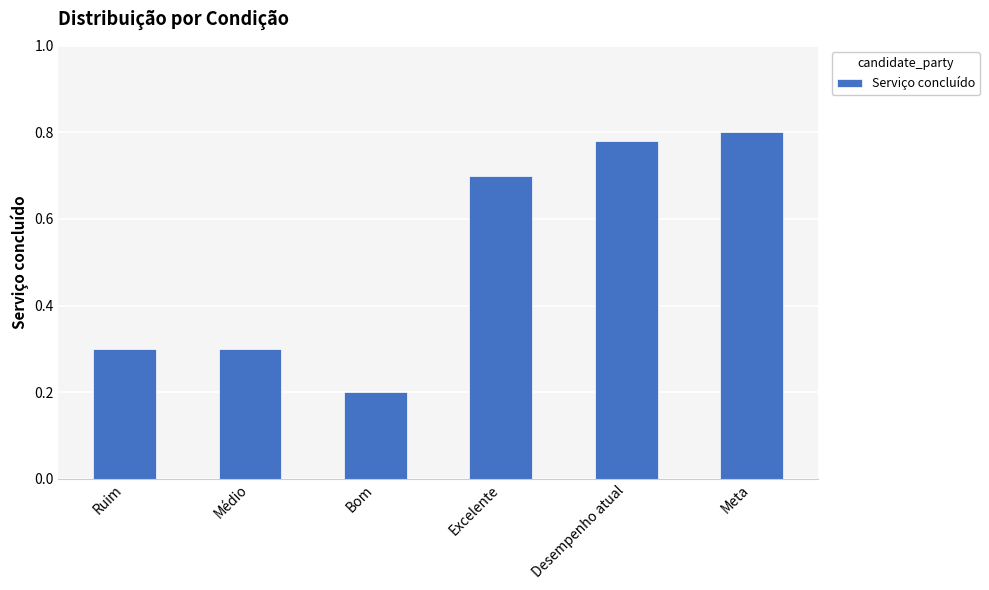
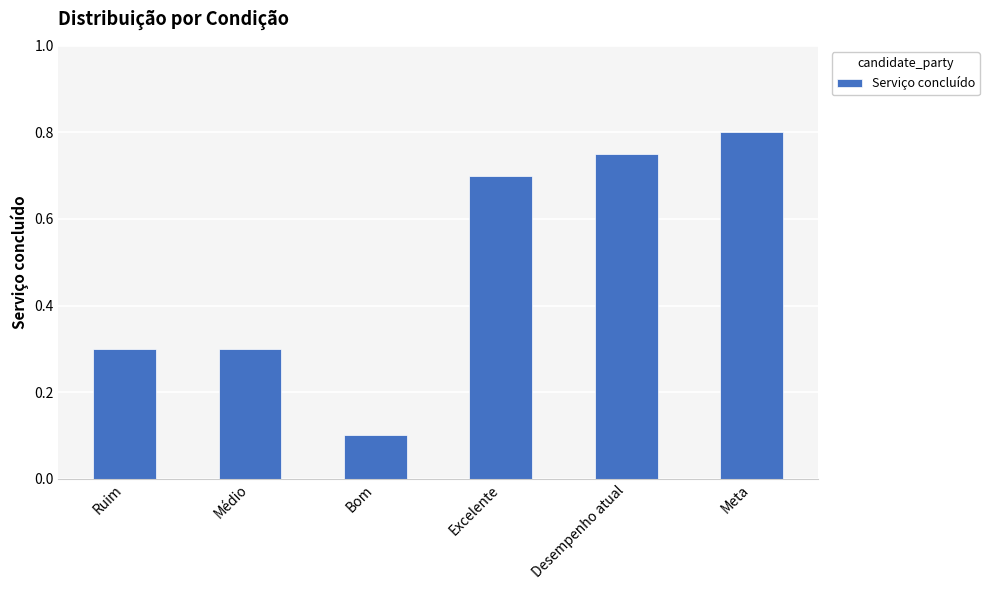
  {
    "Ruim": 0.30,
    "Médio": 0.30,
-   "Bom": 0.2,
+   "Bom": 0.1,
    "Excelente": 0.70,
-   "Desempenho atual": 0.78,
+   "Desempenho atual": 0.75,
    "Meta": 0.80
  }
